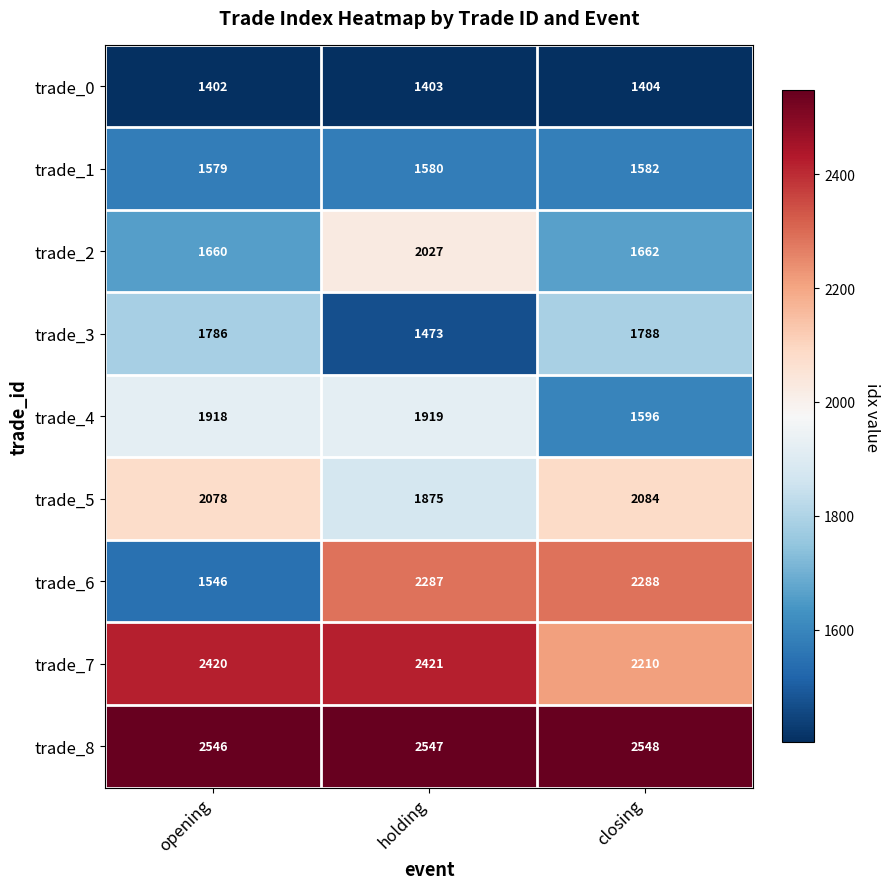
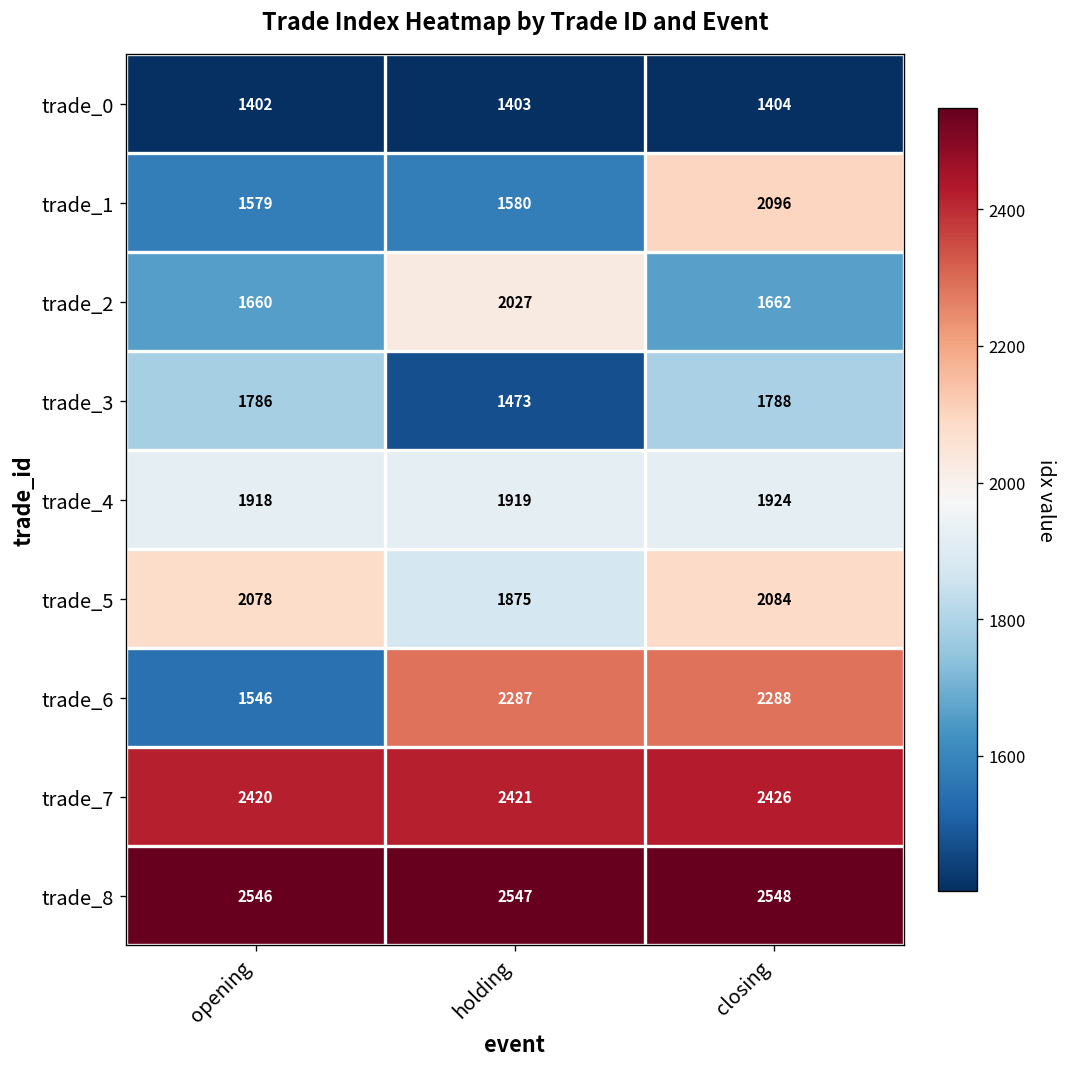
  {
    "trade_0": {
      "opening": 1402,
      "holding": 1403,
      "closing": 1404
    },
    "trade_1": {
      "opening": 1579,
      "holding": 1580,
-     "closing": 1582
+     "closing": 2096
    },
    "trade_2": {
      "opening": 1660,
      "holding": 2027,
      "closing": 1662
    },
    "trade_3": {
      "opening": 1786,
      "holding": 1473,
      "closing": 1788
    },
    "trade_4": {
      "opening": 1918,
      "holding": 1919,
-     "closing": 1596
+     "closing": 1924
    },
    "trade_5": {
      "opening": 2078,
      "holding": 1875,
      "closing": 2084
    },
    "trade_6": {
      "opening": 1546,
      "holding": 2287,
      "closing": 2288
    },
    "trade_7": {
      "opening": 2420,
      "holding": 2421,
-     "closing": 2210
+     "closing": 2426
    },
    "trade_8": {
      "opening": 2546,
      "holding": 2547,
      "closing": 2548
    }
  }
